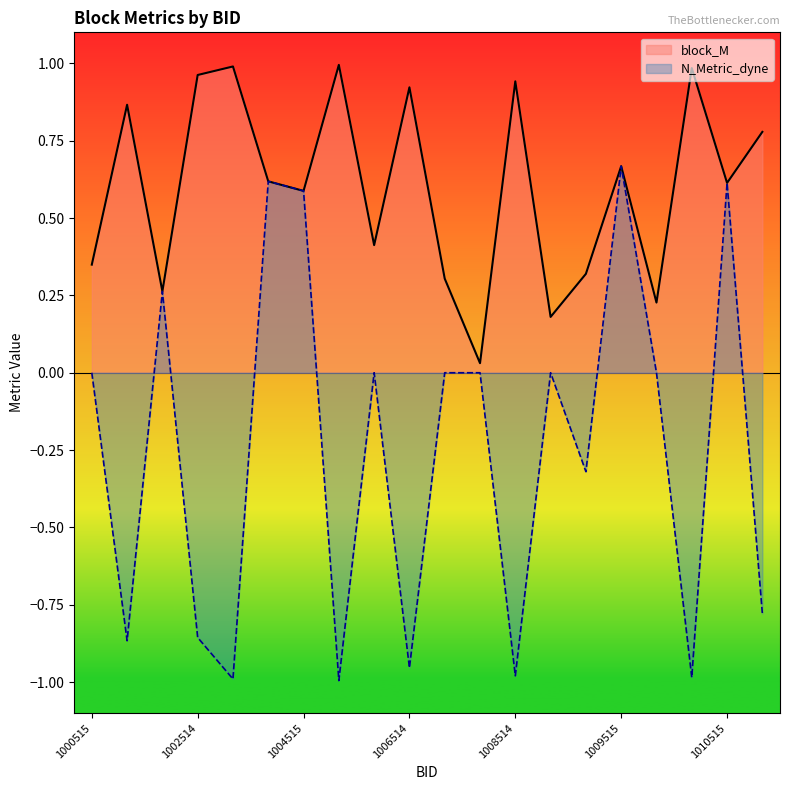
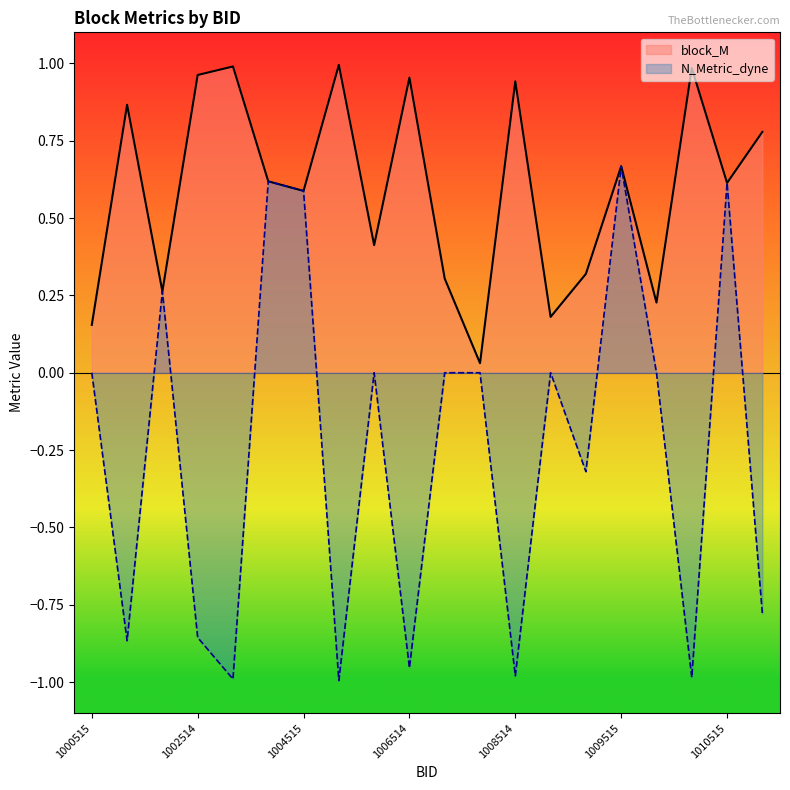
  {
    "block_M": {
-     "1000515": 0.35,
+     "1000515": 0.15,
      "1002514": 0.96,
-     "1006514": 0.92,
+     "1006514": 0.95,
      "1008514": 0.94
    }
  }
